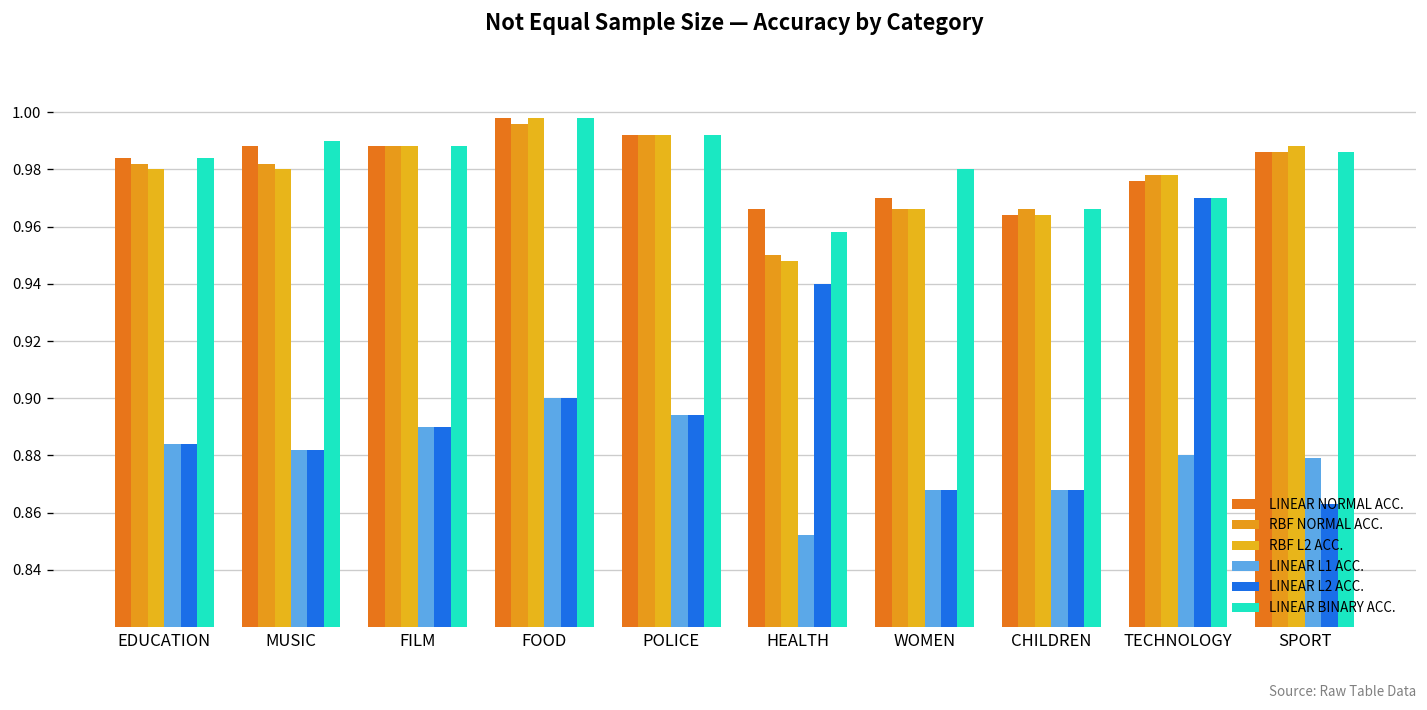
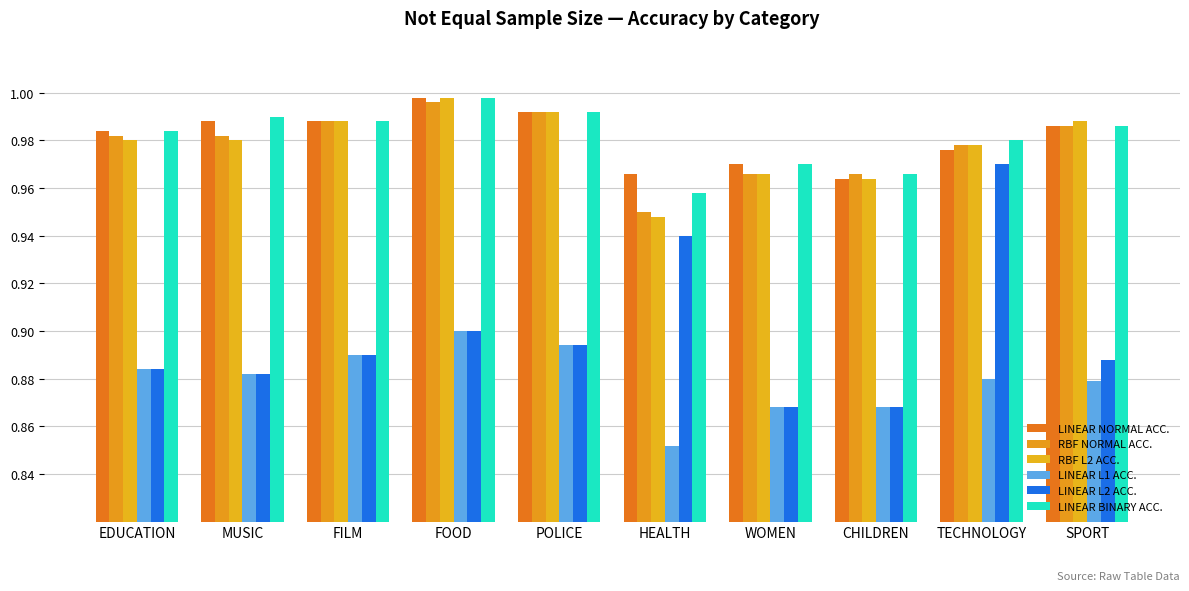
  {
    "LINEAR L1 ACC.": {
      "EDUCATION": 0.884,
      "MUSIC": 0.882,
      "FILM": 0.890,
      "FOOD": 0.900,
      "POLICE": 0.894,
      "HEALTH": 0.852,
      "WOMEN": 0.868,
      "CHILDREN": 0.868,
      "TECHNOLOGY": 0.880,
      "SPORT": 0.879
    },
    "LINEAR L2 ACC.": {
      "EDUCATION": 0.884,
      "MUSIC": 0.882,
      "FILM": 0.890,
      "FOOD": 0.900,
      "POLICE": 0.894,
      "HEALTH": 0.940,
      "WOMEN": 0.868,
      "CHILDREN": 0.868,
      "TECHNOLOGY": 0.970,
-     "SPORT": 0.863
+     "SPORT": 0.888
    },
    "LINEAR BINARY ACC.": {
      "EDUCATION": 0.984,
      "MUSIC": 0.99,
      "FILM": 0.988,
      "FOOD": 0.998,
      "POLICE": 0.992,
      "HEALTH": 0.958,
-     "WOMEN": 0.98,
+     "WOMEN": 0.97,
      "CHILDREN": 0.966,
-     "TECHNOLOGY": 0.97,
+     "TECHNOLOGY": 0.98,
      "SPORT": 0.986
    }
  }
